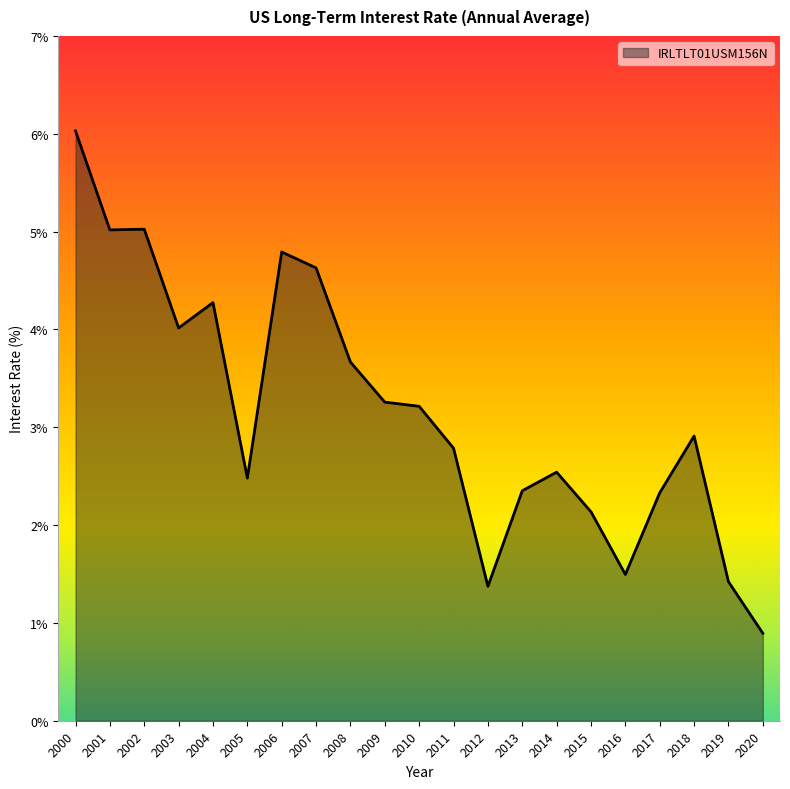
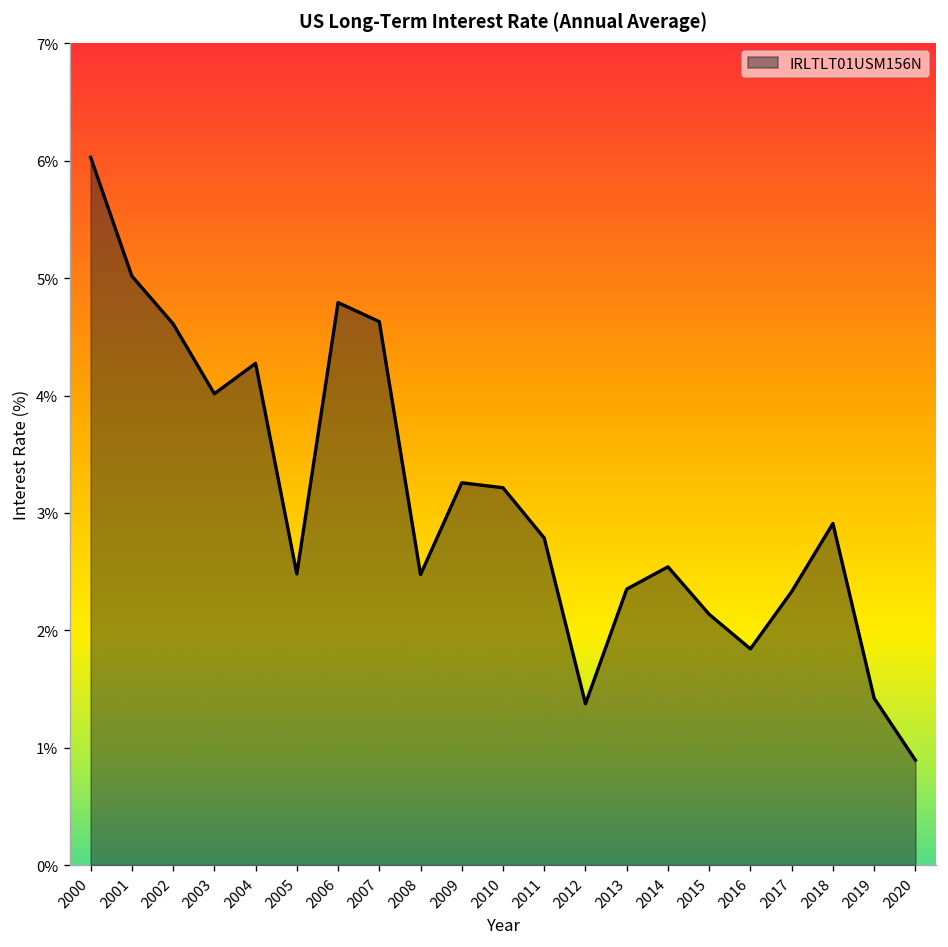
  {
    "2000": "6.0%",
    "2001": "5.0%",
-   "2002": "5.0%",
+   "2002": "4.6%",
    "2003": "4.0%",
    "2004": "4.3%",
    "2005": "2.5%",
    "2006": "4.8%",
    "2007": "4.6%",
-   "2008": "3.7%",
+   "2008": "2.5%",
    "2009": "3.3%",
    "2010": "3.2%",
    "2011": "2.8%",
    "2012": "1.4%",
    "2013": "2.4%",
    "2014": "2.5%",
    "2015": "2.1%",
-   "2016": "1.5%",
+   "2016": "1.8%",
    "2017": "2.3%",
    "2018": "2.9%",
    "2019": "1.4%",
    "2020": "0.9%"
  }
